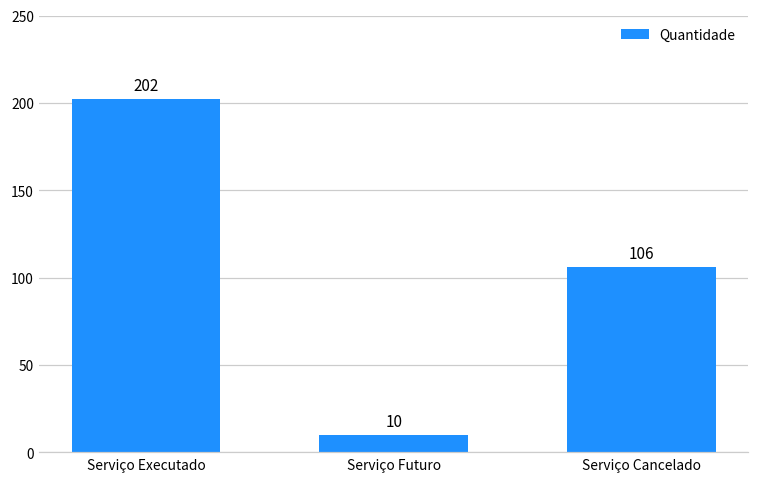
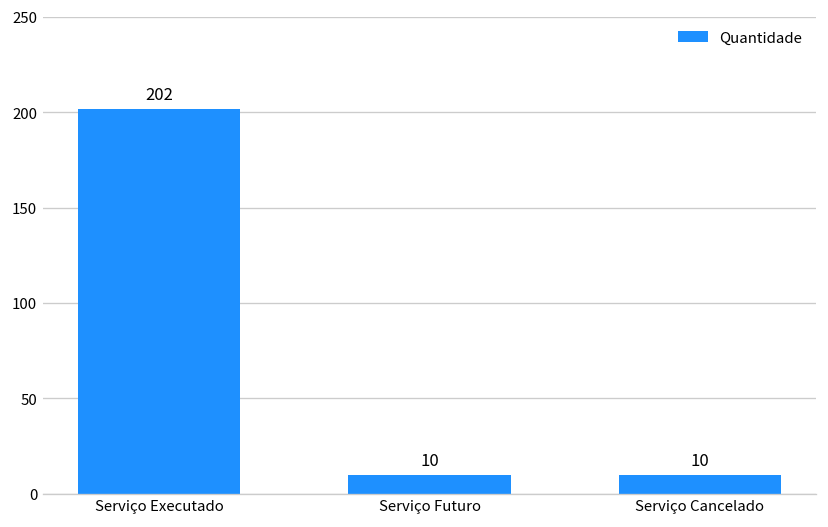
  {
    "Serviço Executado": 202,
    "Serviço Futuro": 10,
-   "Serviço Cancelado": 106
+   "Serviço Cancelado": 10
  }
